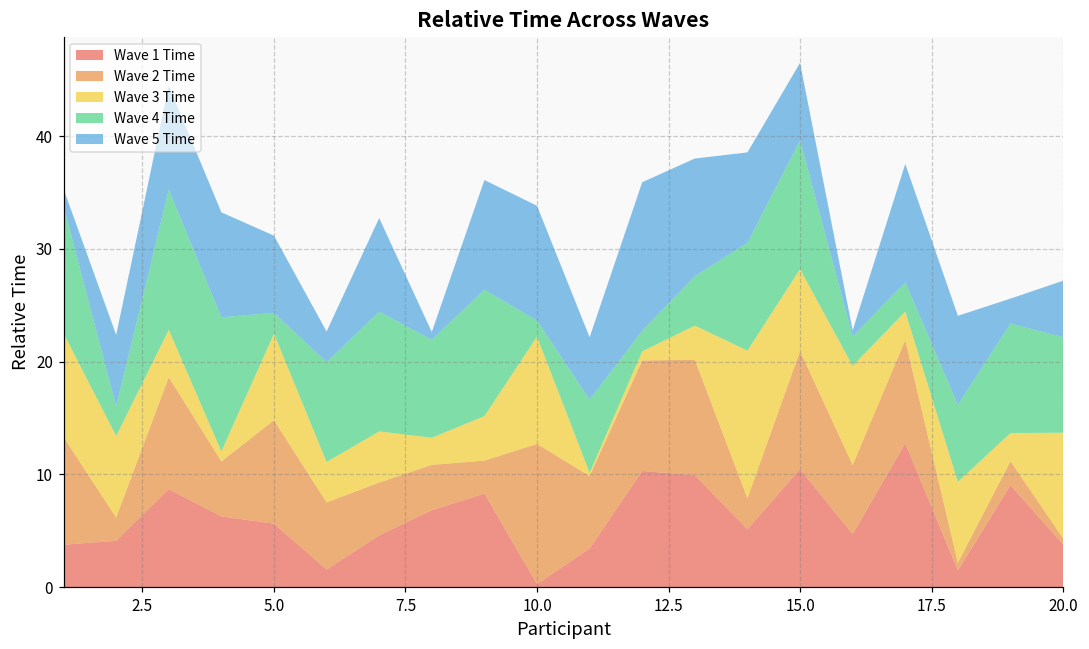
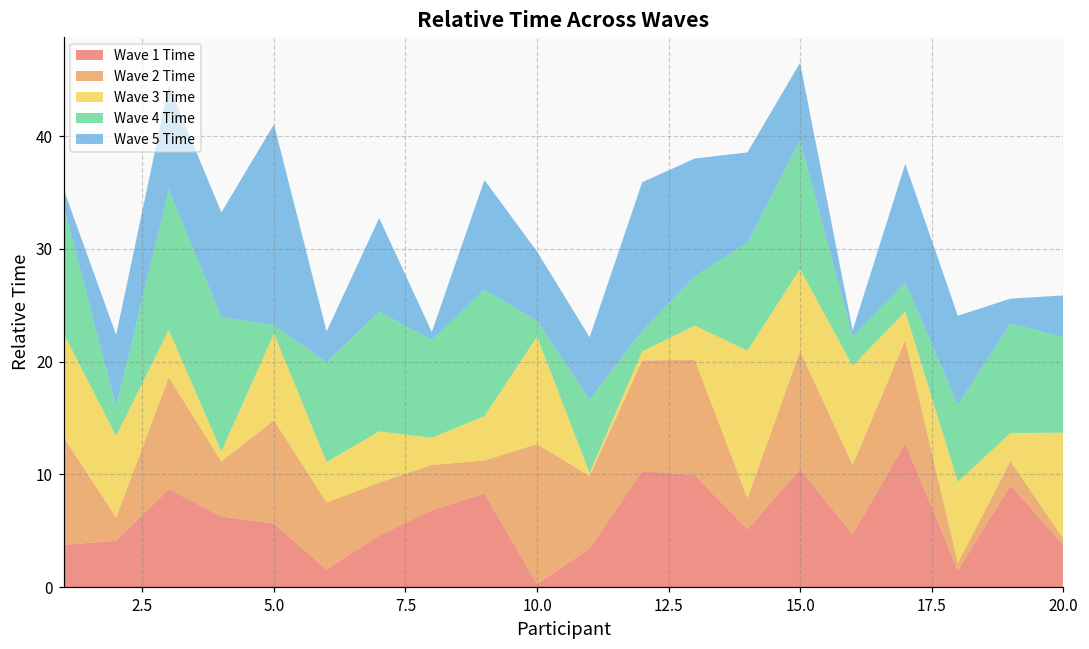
  {
    "Wave 3 Time": {
      "5.0": 7.7,
      "10.0": 9.5,
      "15.0": 7.3,
      "20.0": 9.4
    },
    "Wave 4 Time": {
-     "5.0": 1.8,
+     "5.0": 0.8,
      "10.0": 1.4,
      "15.0": 11.4,
      "20.0": 8.5
    },
    "Wave 5 Time": {
-     "5.0": 6.9,
-     "10.0": 10.2,
+     "5.0": 17.8,
+     "10.0": 6.1,
      "15.0": 6.9,
-     "20.0": 5.0
+     "20.0": 3.7
    }
  }
